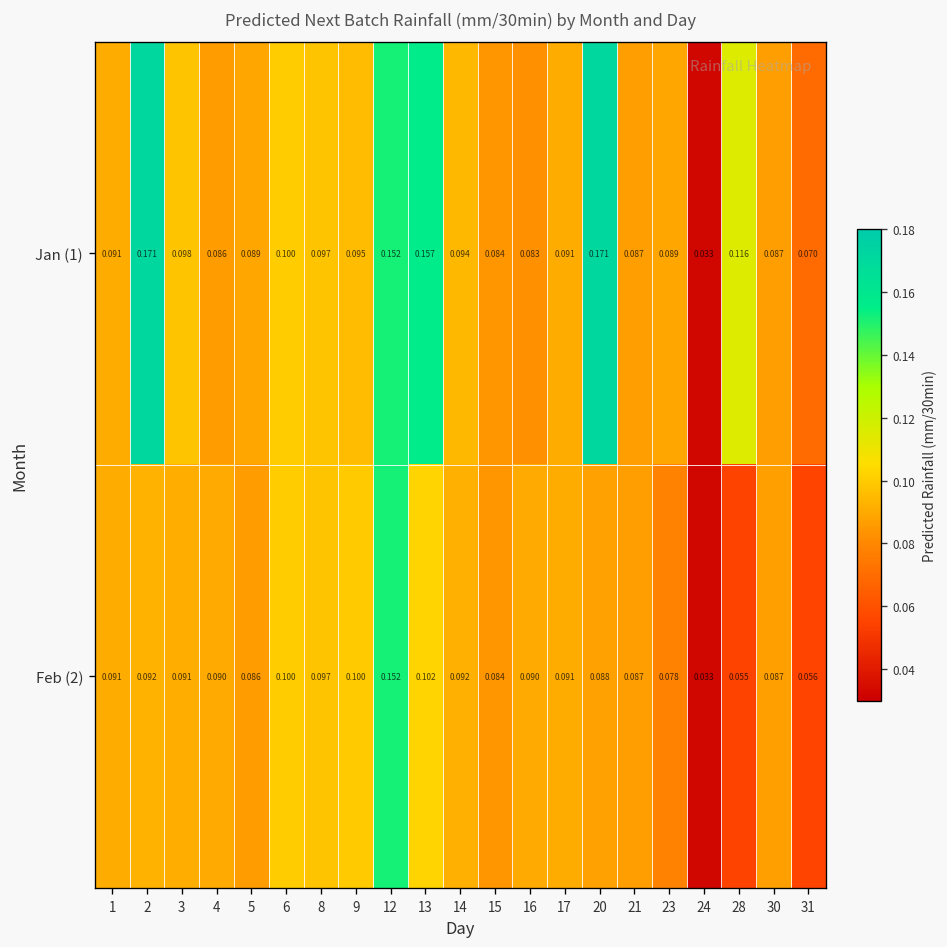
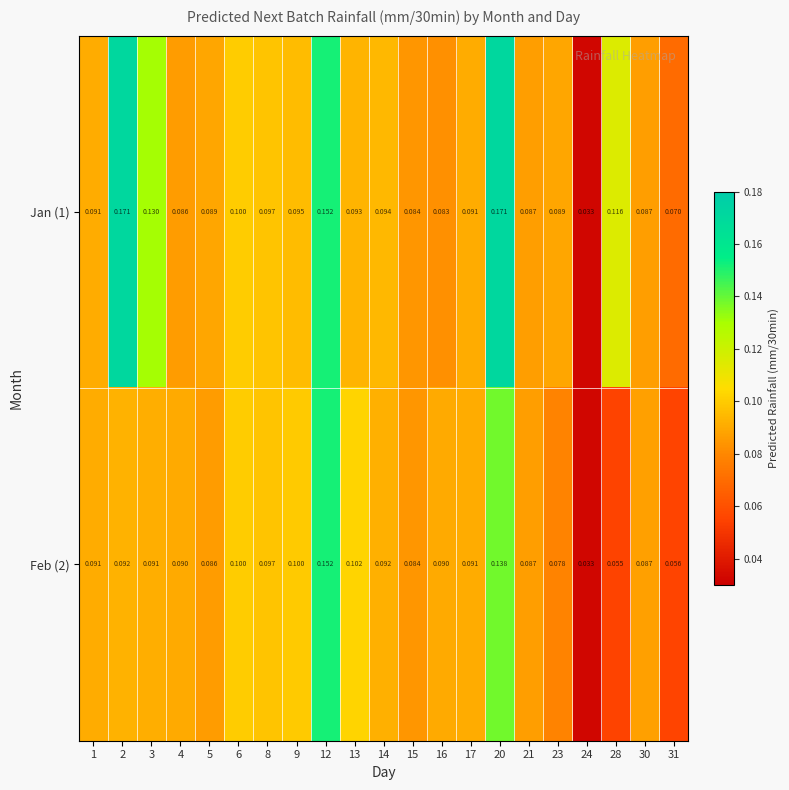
  {
    "Jan (1)": {
      "1": 0.091,
      "2": 0.171,
-     "3": 0.098,
+     "3": 0.130,
      "4": 0.086,
      "5": 0.089,
      "6": 0.100,
      "8": 0.097,
      "9": 0.095,
      "12": 0.152,
-     "13": 0.157,
+     "13": 0.093,
      "14": 0.094,
      "15": 0.084,
      "16": 0.083,
      "17": 0.091,
      "20": 0.171,
      "21": 0.087,
      "23": 0.089,
      "24": 0.033,
      "30": 0.087,
      "31": 0.070
    },
    "Feb (2)": {
      "1": 0.091,
      "2": 0.092,
      "3": 0.091,
      "4": 0.090,
      "5": 0.086,
      "6": 0.100,
      "8": 0.097,
      "9": 0.100,
      "12": 0.152,
      "13": 0.102,
      "14": 0.092,
      "15": 0.084,
      "16": 0.090,
      "17": 0.091,
-     "20": 0.088,
+     "20": 0.138,
      "21": 0.087,
      "23": 0.078,
      "24": 0.033,
      "28": 0.055,
      "30": 0.087,
      "31": 0.056
    }
  }
